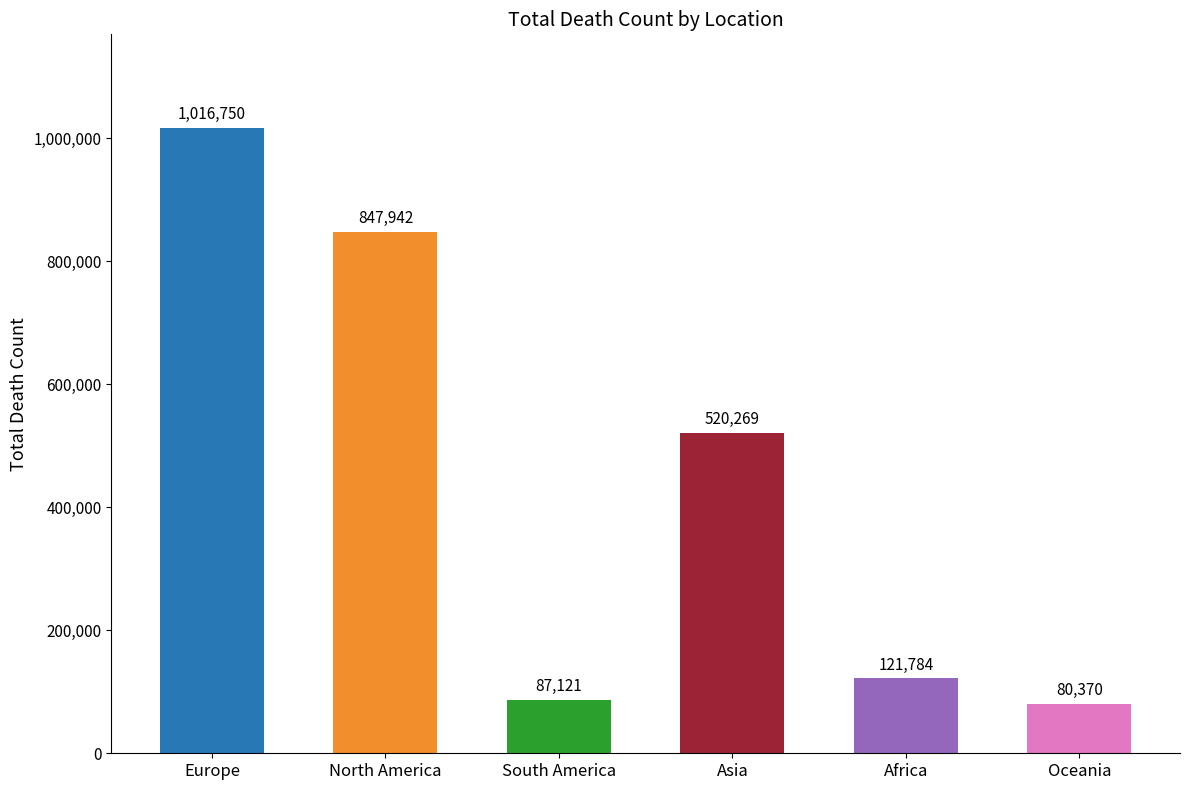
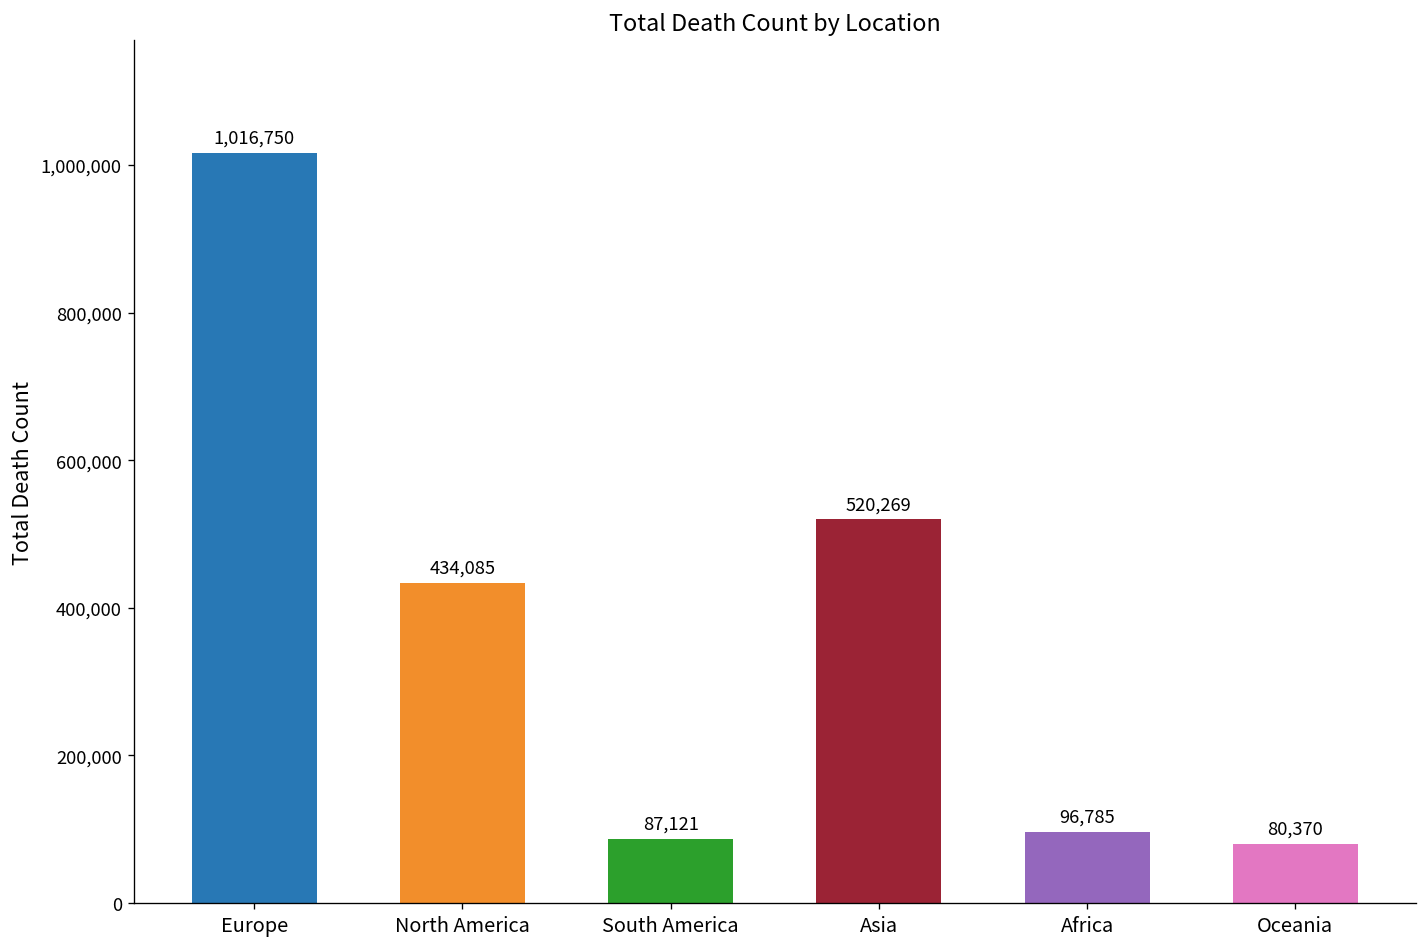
  {
    "Europe": "1,016,750",
-   "North America": "847,942",
+   "North America": "434,085",
    "South America": "87,121",
    "Asia": "520,269",
-   "Africa": "121,784",
+   "Africa": "96,785",
    "Oceania": "80,370"
  }
